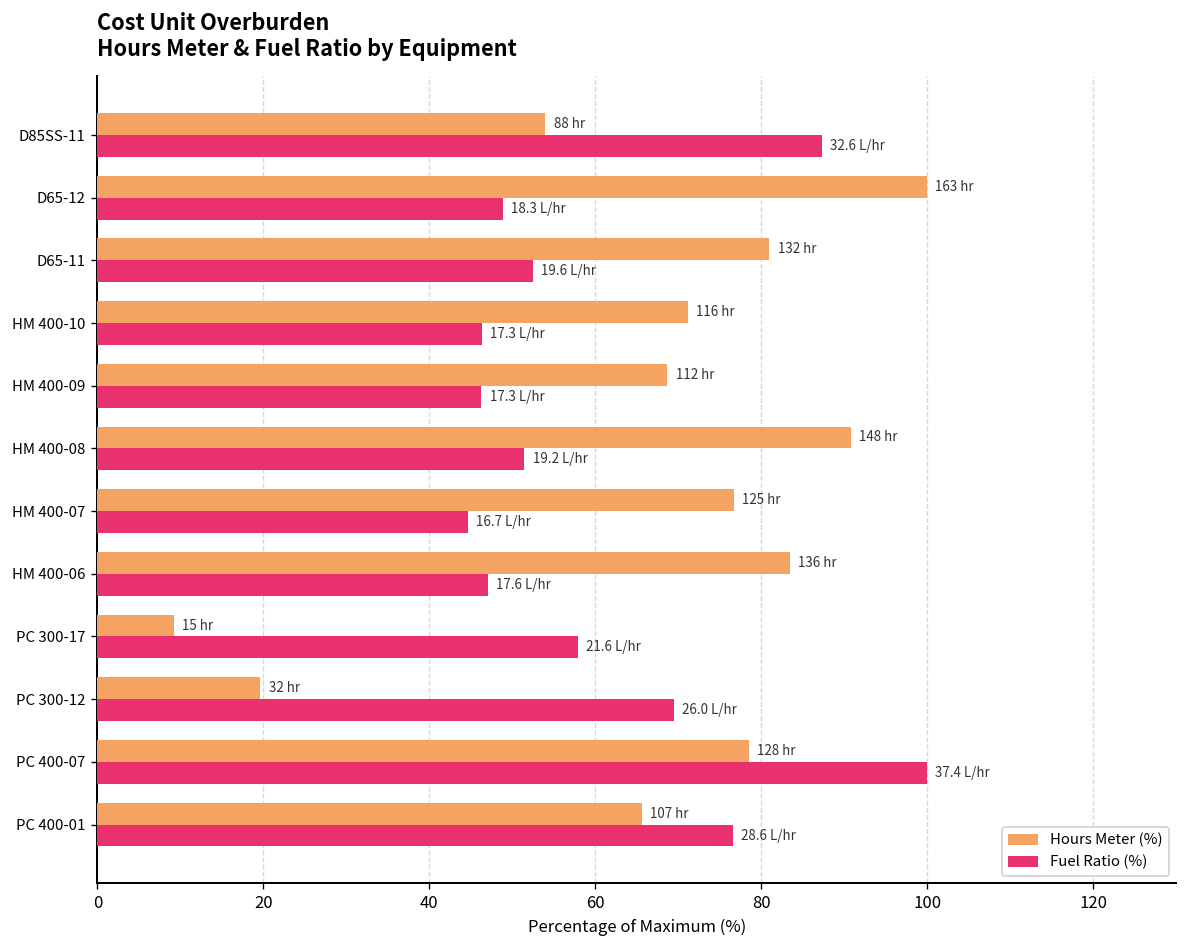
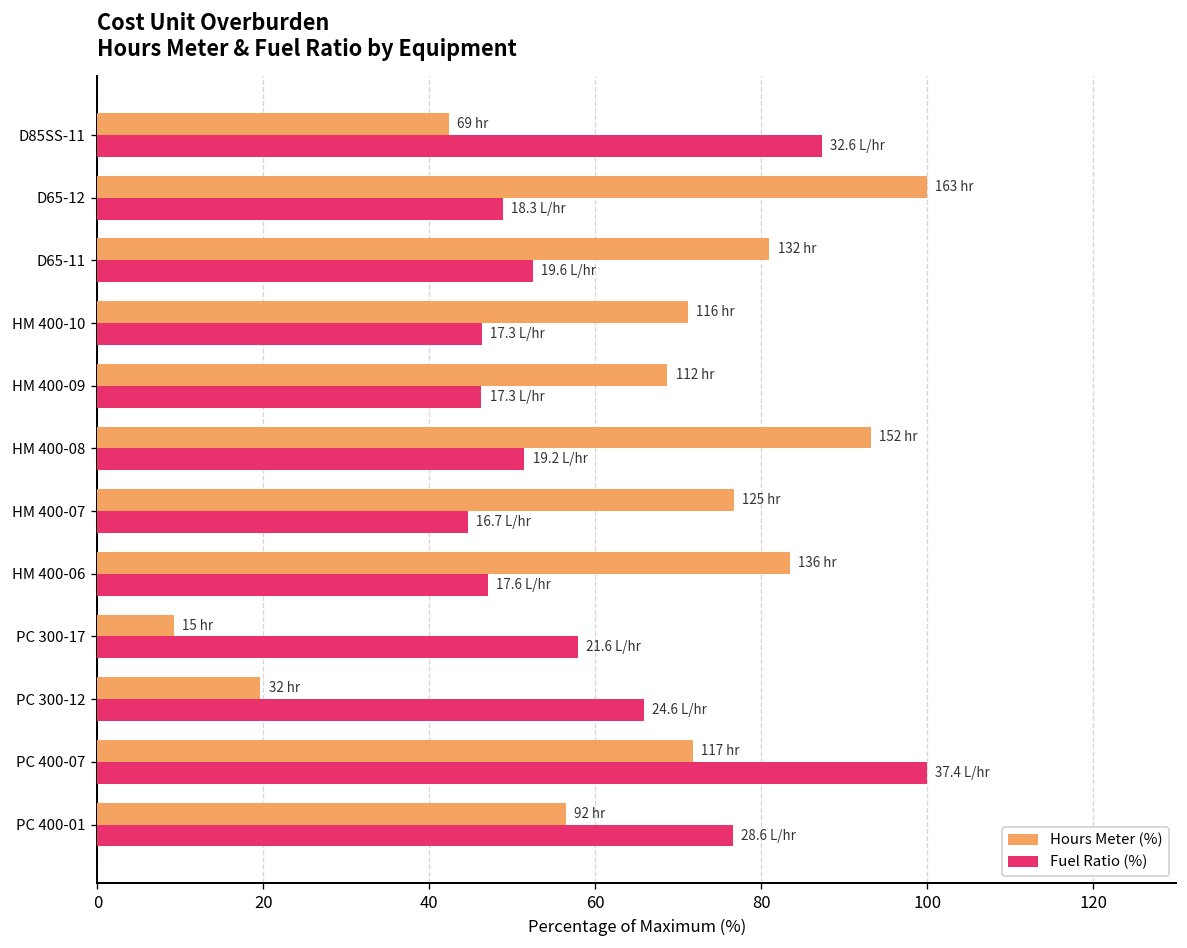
  {
    "Hours Meter (%)": {
-     "D85SS-11": 88,
-     "HM 400-08": 148,
-     "PC 400-07": 128,
-     "PC 400-01": 107
+     "D85SS-11": 69,
+     "HM 400-08": 152,
+     "PC 400-07": 117,
+     "PC 400-01": 92
    },
    "Fuel Ratio (%)": {
-     "PC 300-12": 26.0
+     "PC 300-12": 24.6
    }
  }
